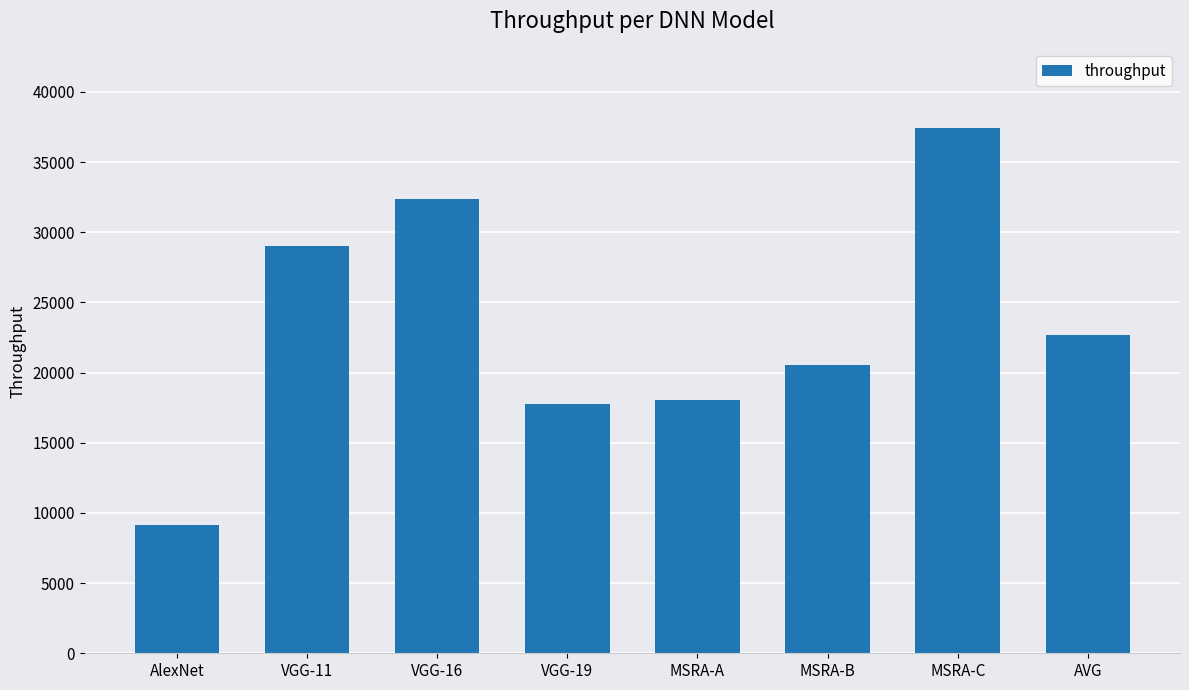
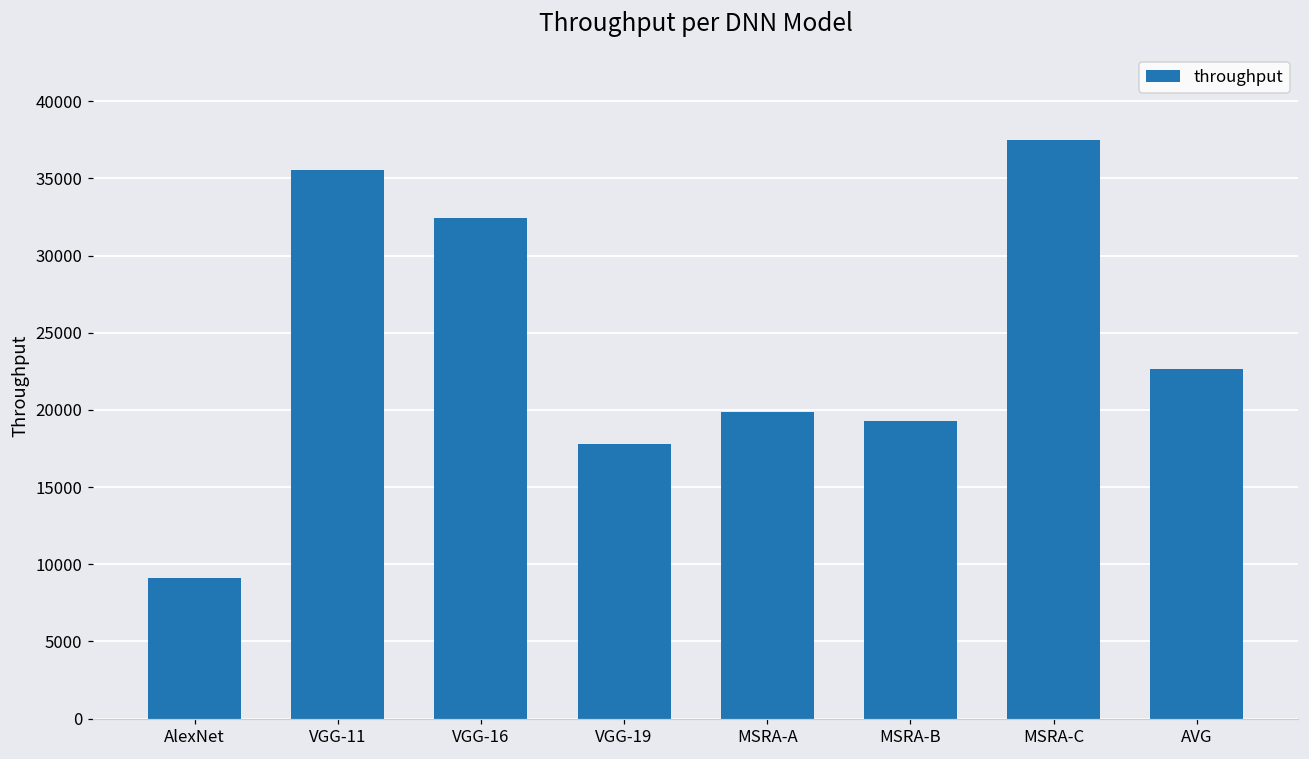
  {
    "AlexNet": 9100,
-   "VGG-11": 29000,
+   "VGG-11": 35600,
    "VGG-16": 32400,
    "VGG-19": 17800,
-   "MSRA-A": 18100,
-   "MSRA-B": 20600,
+   "MSRA-A": 19900,
+   "MSRA-B": 19300,
    "MSRA-C": 37500,
    "AVG": 22700
  }
